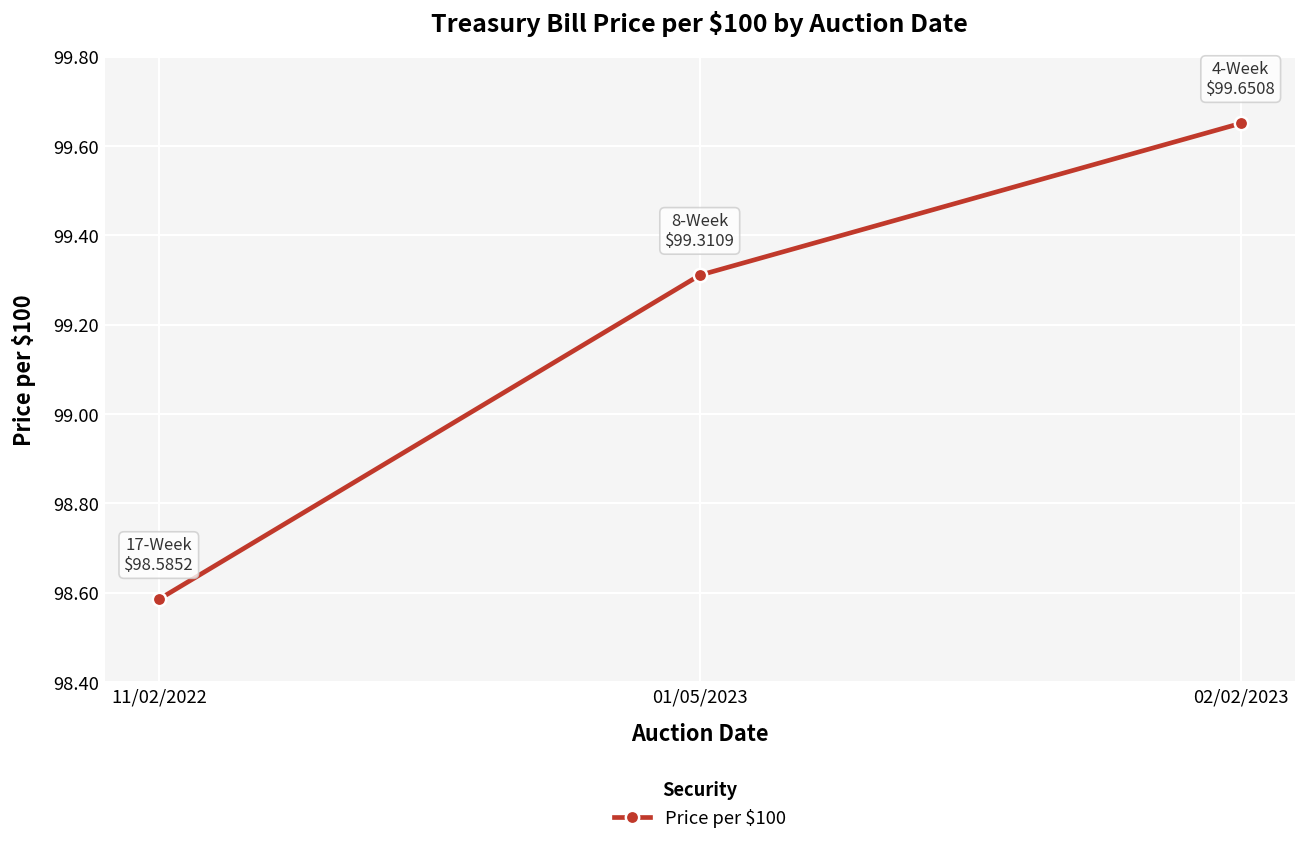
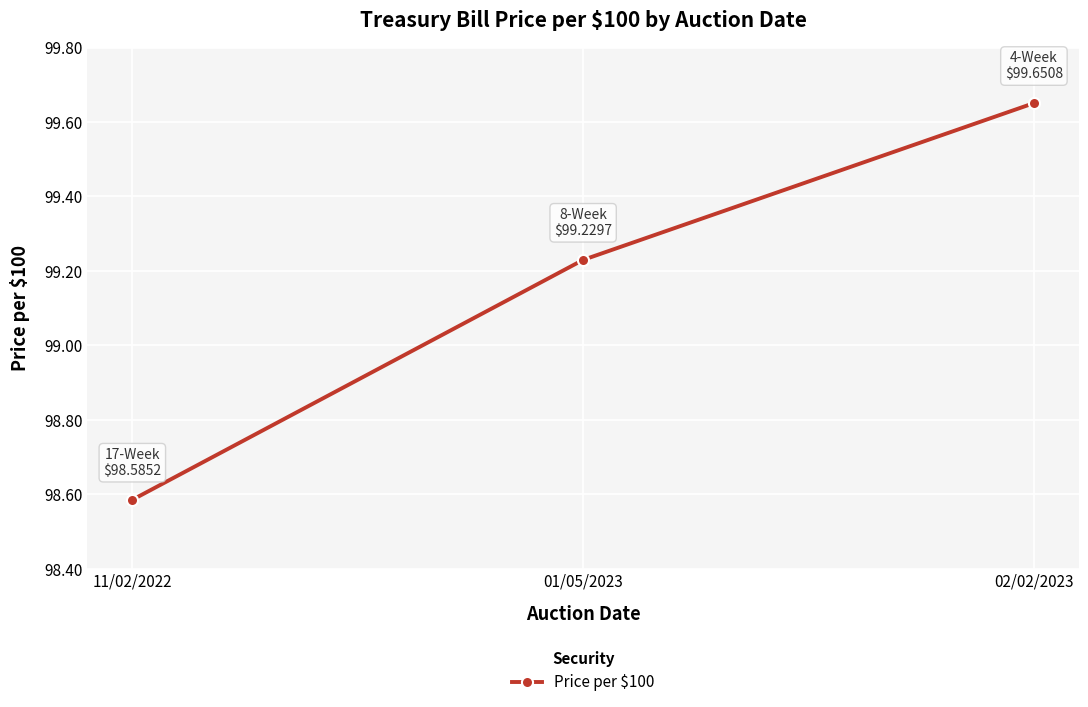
  {
-   "01/05/2023": "$99.3109"
+   "01/05/2023": "$99.2297"
  }
